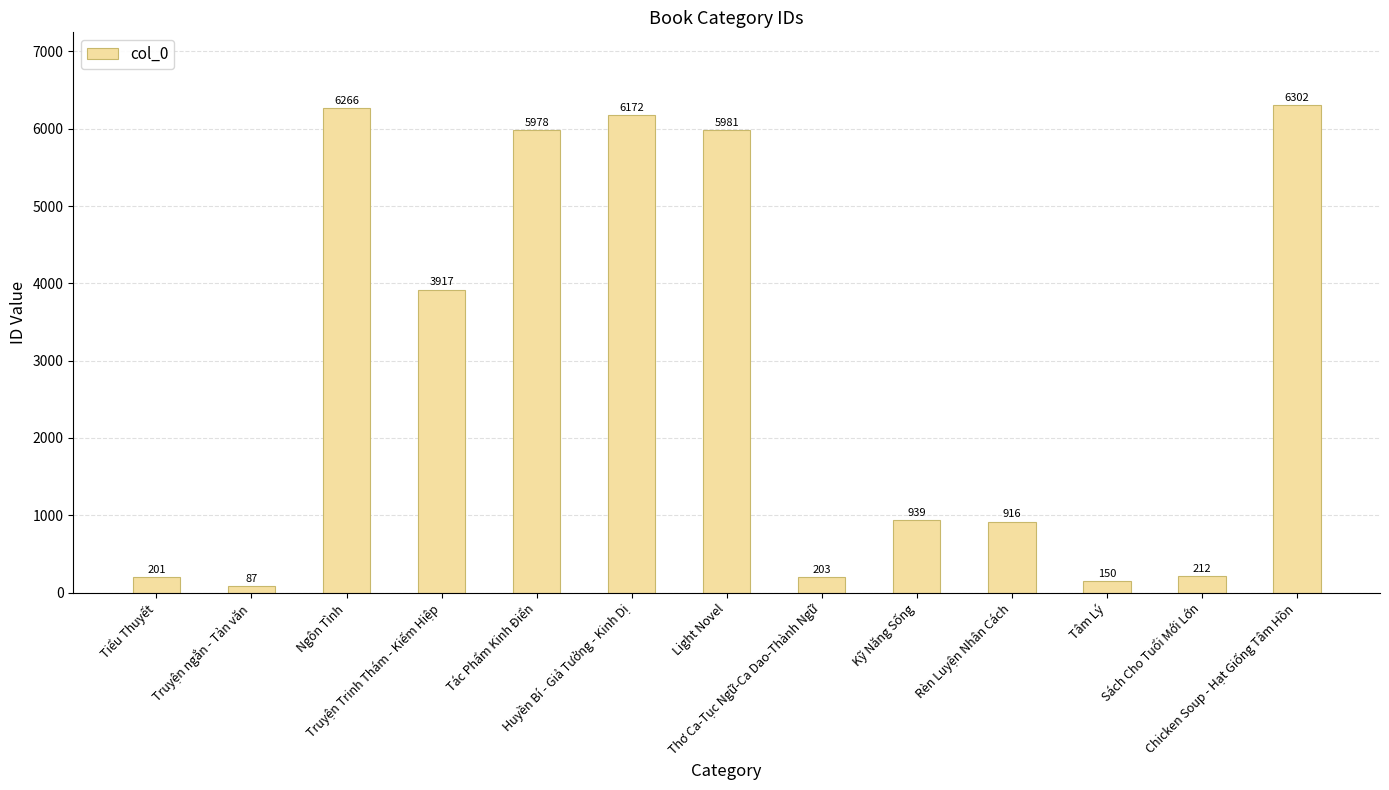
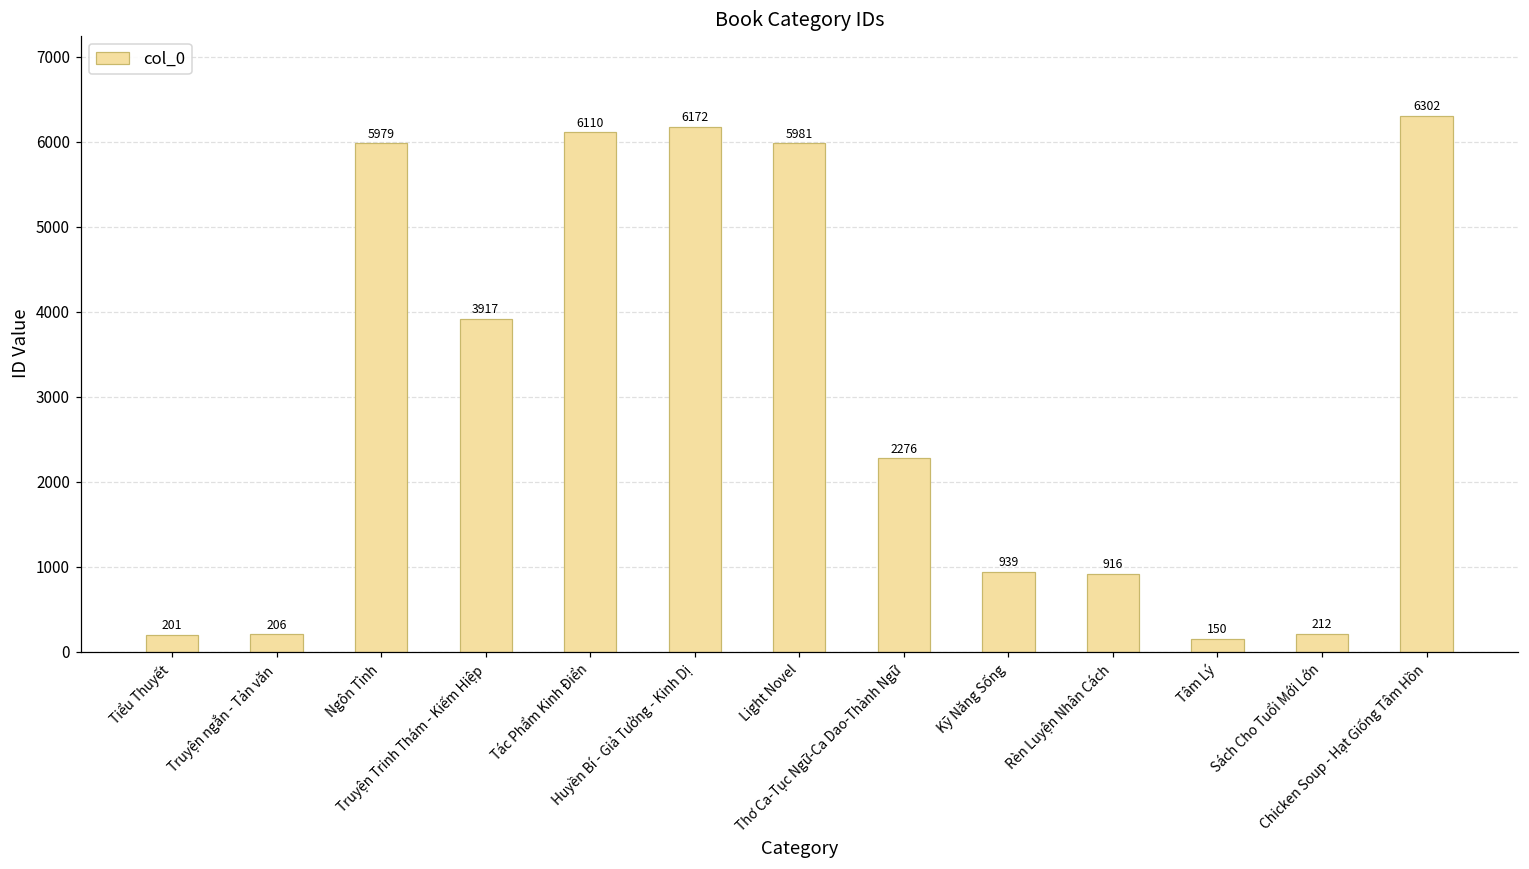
  {
    "Tiểu Thuyết": 201,
-   "Truyện ngắn - Tản văn": 87,
-   "Ngôn Tình": 6266,
+   "Truyện ngắn - Tản văn": 206,
+   "Ngôn Tình": 5979,
    "Truyện Trinh Thám - Kiếm Hiệp": 3917,
-   "Tác Phẩm Kinh Điển": 5978,
+   "Tác Phẩm Kinh Điển": 6110,
    "Huyền Bí - Giả Tưởng - Kinh Dị": 6172,
    "Light Novel": 5981,
-   "Thơ Ca-Tục Ngữ-Ca Dao-Thành Ngữ": 203,
+   "Thơ Ca-Tục Ngữ-Ca Dao-Thành Ngữ": 2276,
    "Kỹ Năng Sống": 939,
    "Rèn Luyện Nhân Cách": 916,
    "Tâm Lý": 150,
    "Sách Cho Tuổi Mới Lớn": 212,
    "Chicken Soup - Hạt Giống Tâm Hồn": 6302
  }
